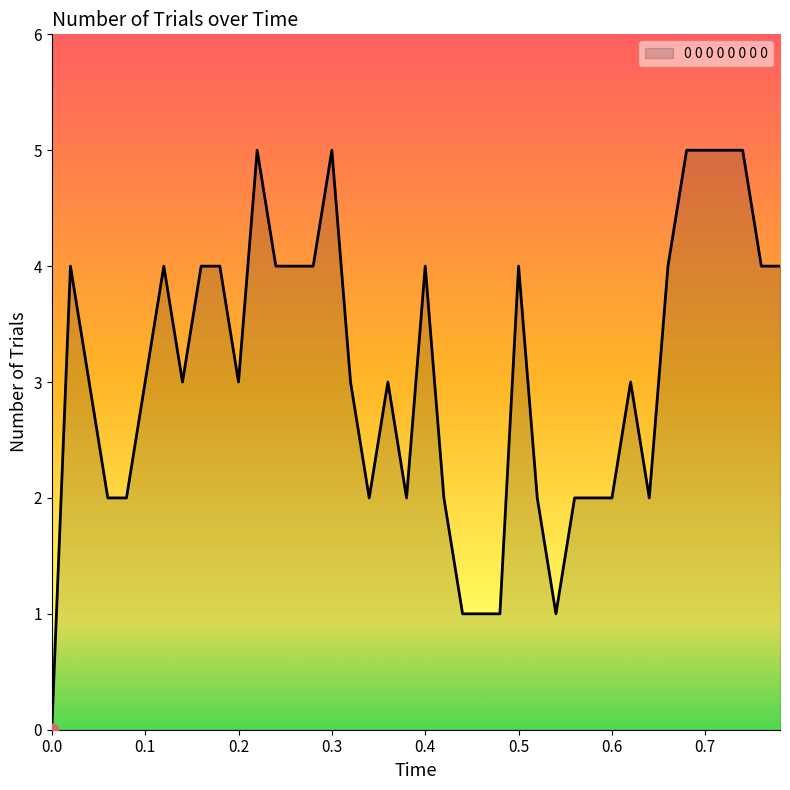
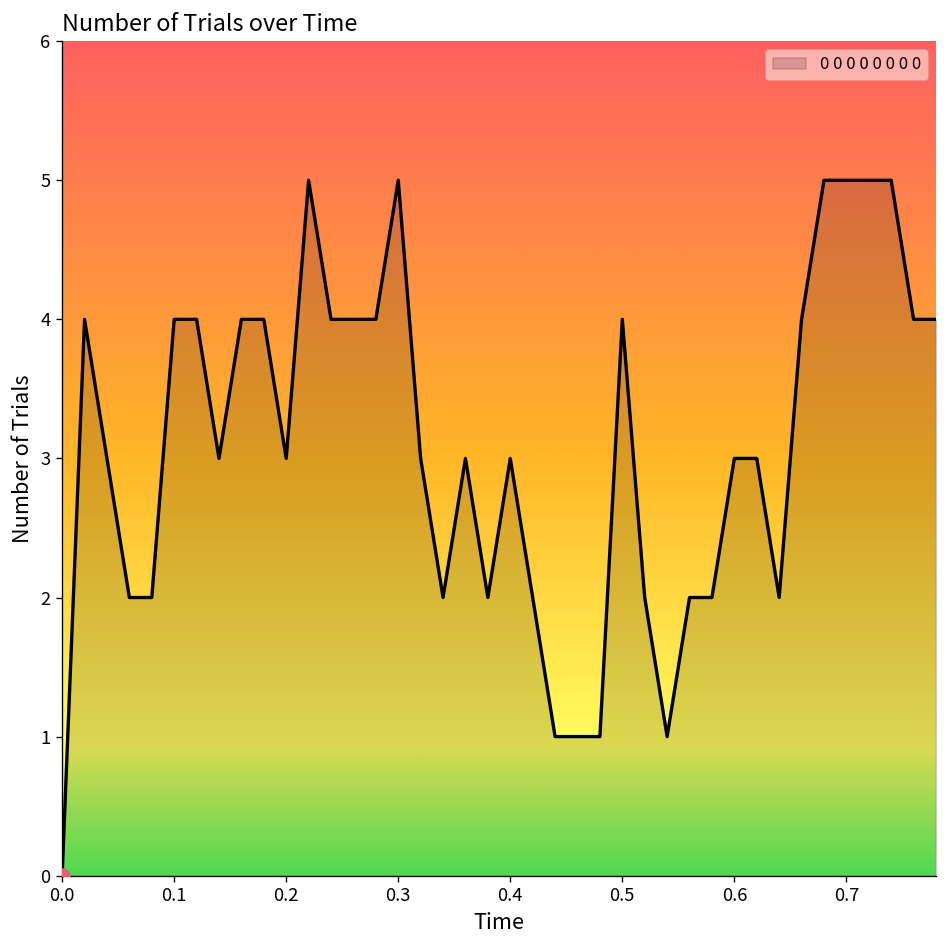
  {
    "0 0 0 0 0 0 0 0": {
-     "0.1": 3,
+     "0.1": 4,
      "0.2": 3,
      "0.3": 5,
-     "0.4": 4,
+     "0.4": 3,
      "0.5": 4,
-     "0.6": 2,
+     "0.6": 3,
      "0.7": 5
    }
  }
